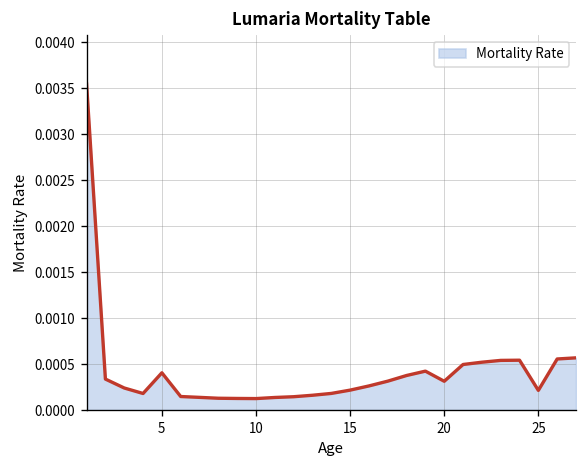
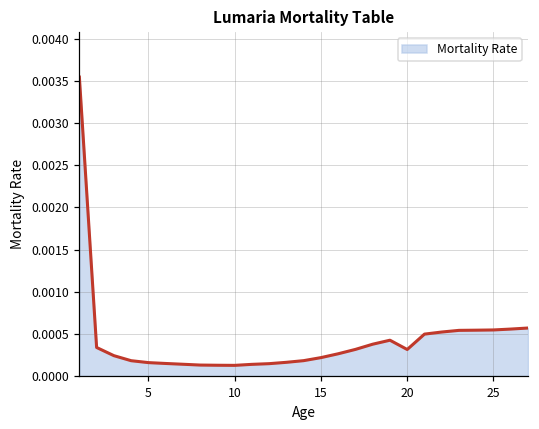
  {
-   "5": 0.0004,
+   "5": 0.0002,
    "10": 0.0001,
    "15": 0.0002,
    "20": 0.0003,
-   "25": 0.0002
+   "25": 0.0005
  }
